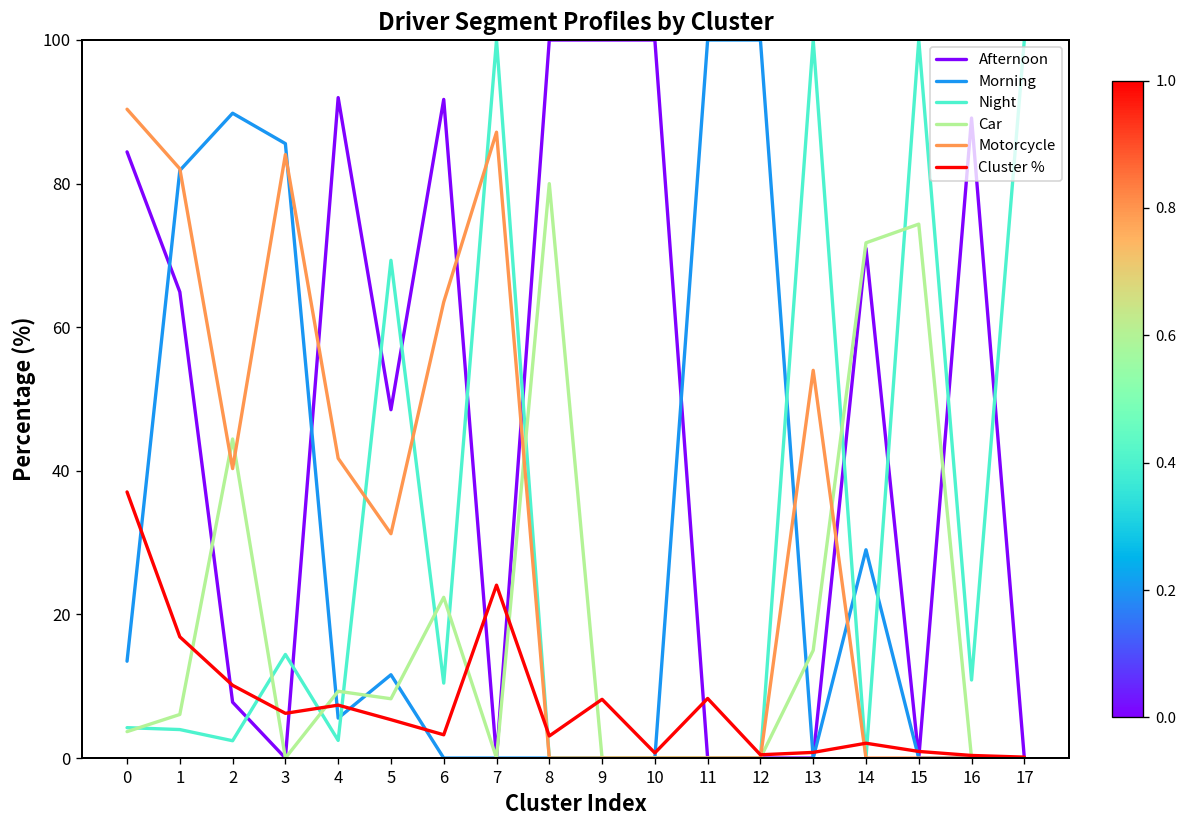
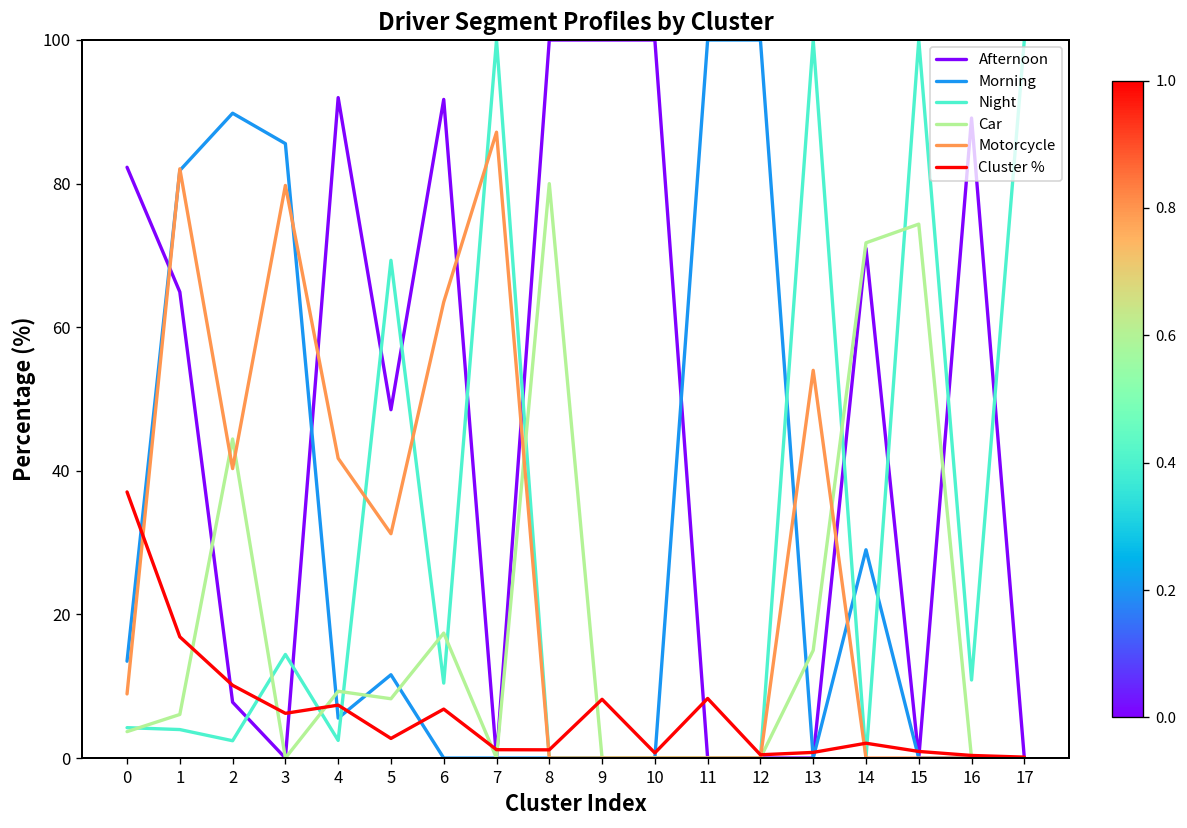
  {
    "Afternoon": {
-     "0": 84,
+     "0": 82,
      "1": 65,
      "2": 8,
      "4": 92,
      "5": 49,
      "6": 92,
      "8": 100,
      "9": 100,
      "10": 100,
      "14": 71
    },
    "Morning": {
      "0": 13,
      "2": 90,
      "3": 86,
      "4": 6,
      "5": 12,
      "6": 0,
      "11": 100,
      "12": 100,
      "14": 29
    },
    "Night": {
      "0": 4,
      "1": 4,
      "2": 2,
      "3": 14,
      "4": 2,
      "5": 69,
      "6": 10,
      "7": 100,
      "13": 100,
      "15": 100,
      "16": 11,
      "17": 100
    },
    "Car": {
      "0": 4,
      "1": 6,
      "2": 44,
      "4": 9,
      "5": 8,
-     "6": 22,
+     "6": 17,
      "8": 80,
      "13": 15,
      "14": 72,
      "15": 74
    },
    "Motorcycle": {
-     "0": 90,
+     "0": 9,
      "2": 40,
-     "3": 84,
+     "3": 80,
      "4": 42,
      "5": 31,
      "6": 64,
      "7": 87,
      "13": 54
    },
    "Cluster %": {
      "0": 37,
      "1": 17,
      "2": 10,
      "3": 6,
      "4": 7,
-     "5": 5,
-     "6": 3,
-     "7": 24,
-     "8": 3,
+     "5": 3,
+     "6": 7,
+     "7": 1,
+     "8": 1,
      "9": 8,
      "10": 1,
      "11": 8,
      "12": 0,
      "13": 1,
      "14": 2,
      "15": 1
    }
  }
